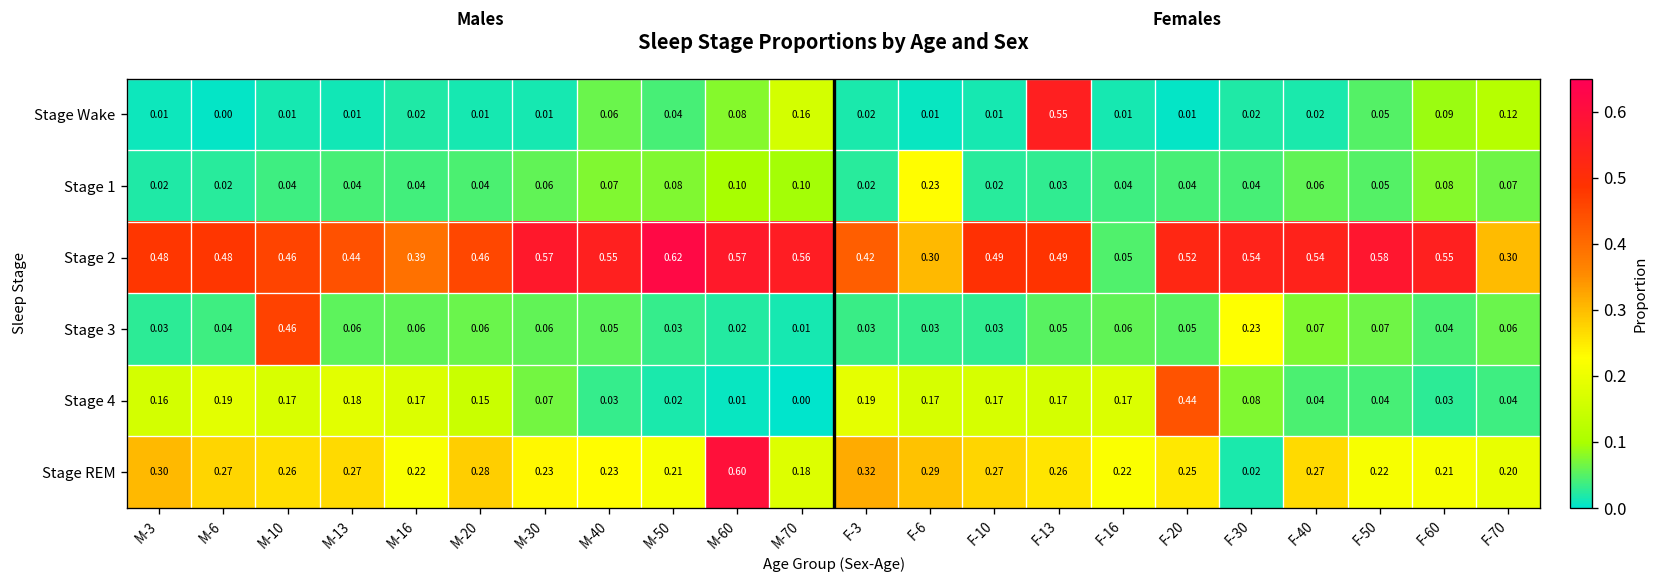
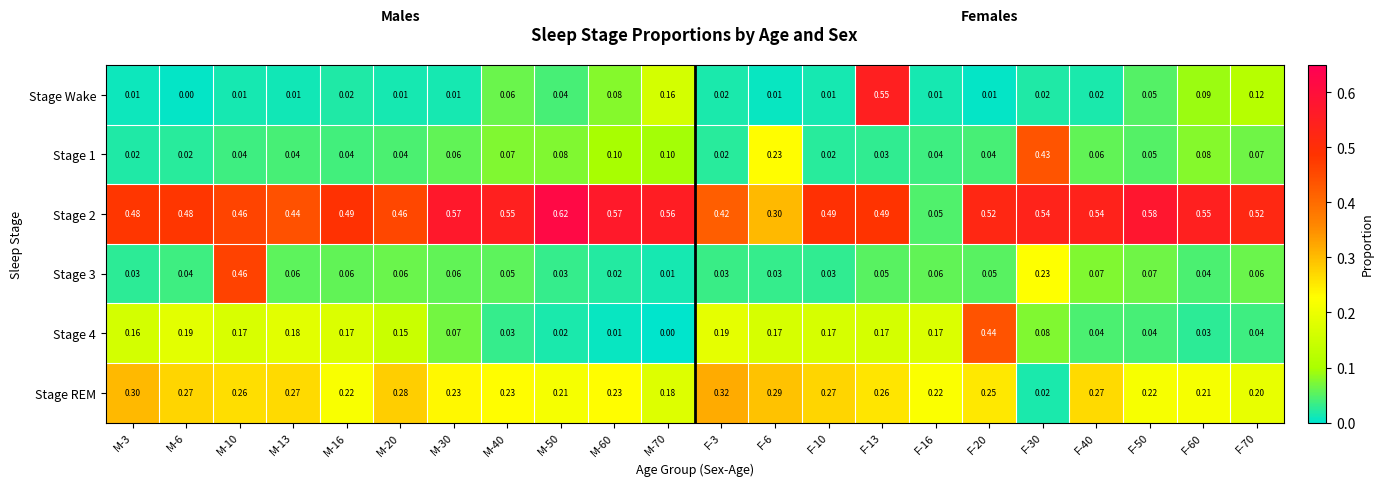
  {
    "Stage Wake": {
      "M-3": 0.01,
      "M-6": 0.00,
      "M-10": 0.01,
      "M-13": 0.01,
      "M-16": 0.02,
      "M-20": 0.01,
      "M-30": 0.01,
      "M-40": 0.06,
      "M-50": 0.04,
      "M-60": 0.08,
      "M-70": 0.16,
      "F-3": 0.02,
      "F-6": 0.01,
      "F-10": 0.01,
      "F-13": 0.55,
      "F-16": 0.01,
      "F-20": 0.01,
      "F-30": 0.02,
      "F-40": 0.02,
      "F-50": 0.05,
      "F-60": 0.09,
      "F-70": 0.12
    },
    "Stage 1": {
      "M-3": 0.02,
      "M-6": 0.02,
      "M-10": 0.04,
      "M-13": 0.04,
      "M-16": 0.04,
      "M-20": 0.04,
      "M-30": 0.06,
      "M-40": 0.07,
      "M-50": 0.08,
      "M-60": 0.10,
      "M-70": 0.10,
      "F-3": 0.02,
      "F-6": 0.23,
      "F-10": 0.02,
      "F-13": 0.03,
      "F-16": 0.04,
      "F-20": 0.04,
-     "F-30": 0.04,
+     "F-30": 0.43,
      "F-40": 0.06,
      "F-50": 0.05,
      "F-60": 0.08,
      "F-70": 0.07
    },
    "Stage 2": {
      "M-3": 0.48,
      "M-6": 0.48,
      "M-10": 0.46,
      "M-13": 0.44,
-     "M-16": 0.39,
+     "M-16": 0.49,
      "M-20": 0.46,
      "M-30": 0.57,
      "M-40": 0.55,
      "M-50": 0.62,
      "M-60": 0.57,
      "M-70": 0.56,
      "F-3": 0.42,
      "F-6": 0.30,
      "F-10": 0.49,
      "F-13": 0.49,
      "F-16": 0.05,
      "F-20": 0.52,
      "F-30": 0.54,
      "F-40": 0.54,
      "F-50": 0.58,
      "F-60": 0.55,
-     "F-70": 0.30
+     "F-70": 0.52
    },
    "Stage 3": {
      "M-3": 0.03,
      "M-6": 0.04,
      "M-10": 0.46,
      "M-13": 0.06,
      "M-16": 0.06,
      "M-20": 0.06,
      "M-30": 0.06,
      "M-40": 0.05,
      "M-50": 0.03,
      "M-60": 0.02,
      "M-70": 0.01,
      "F-3": 0.03,
      "F-6": 0.03,
      "F-10": 0.03,
      "F-13": 0.05,
      "F-16": 0.06,
      "F-20": 0.05,
      "F-30": 0.23,
      "F-40": 0.07,
      "F-50": 0.07,
      "F-60": 0.04,
      "F-70": 0.06
    },
    "Stage 4": {
      "M-3": 0.16,
      "M-6": 0.19,
      "M-10": 0.17,
      "M-13": 0.18,
      "M-16": 0.17,
      "M-20": 0.15,
      "M-30": 0.07,
      "M-40": 0.03,
      "M-50": 0.02,
      "M-60": 0.01,
      "M-70": 0.00,
      "F-3": 0.19,
      "F-6": 0.17,
      "F-10": 0.17,
      "F-13": 0.17,
      "F-16": 0.17,
      "F-20": 0.44,
      "F-30": 0.08,
      "F-40": 0.04,
      "F-50": 0.04,
      "F-60": 0.03,
      "F-70": 0.04
    },
    "Stage REM": {
      "M-3": 0.30,
      "M-6": 0.27,
      "M-10": 0.26,
      "M-13": 0.27,
      "M-16": 0.22,
      "M-20": 0.28,
      "M-30": 0.23,
      "M-40": 0.23,
      "M-50": 0.21,
-     "M-60": 0.60,
+     "M-60": 0.23,
      "M-70": 0.18,
      "F-3": 0.32,
      "F-6": 0.29,
      "F-10": 0.27,
      "F-13": 0.26,
      "F-16": 0.22,
      "F-20": 0.25,
      "F-30": 0.02,
      "F-40": 0.27,
      "F-50": 0.22,
      "F-60": 0.21,
      "F-70": 0.20
    }
  }
